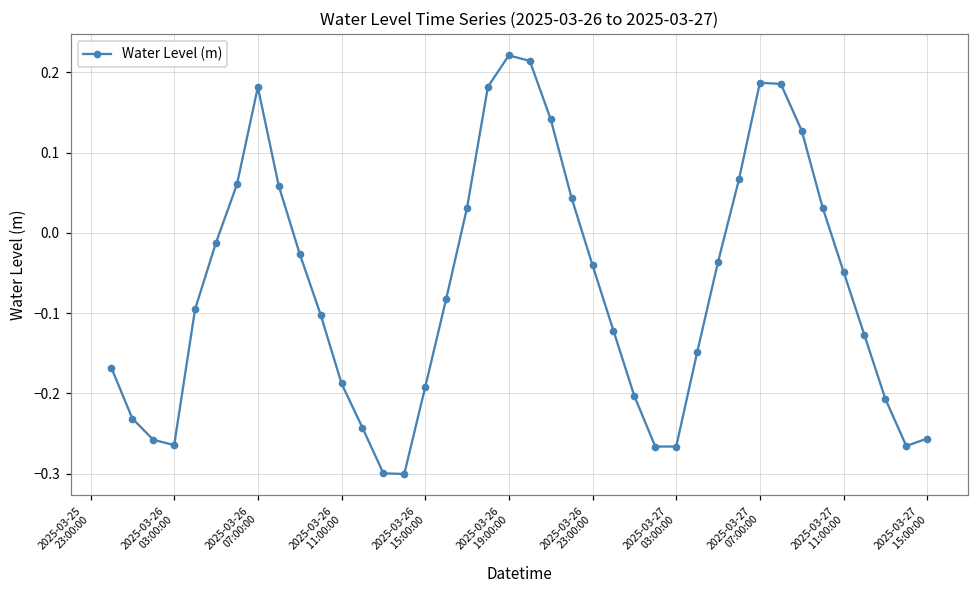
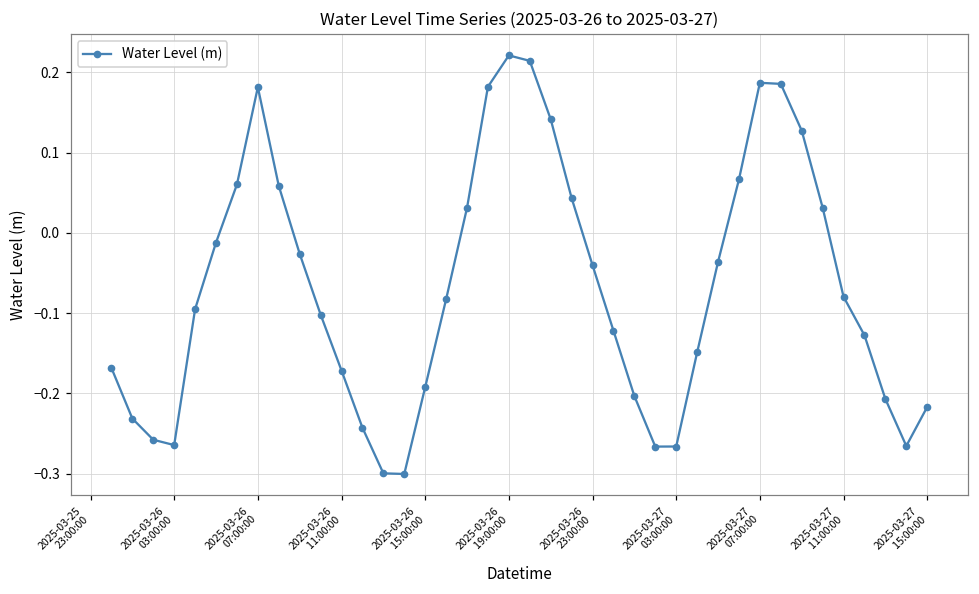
  {
    "2025-03-26 03:00:00": -0.26,
    "2025-03-26 07:00:00": 0.18,
-   "2025-03-26 11:00:00": -0.19,
+   "2025-03-26 11:00:00": -0.17,
    "2025-03-26 15:00:00": -0.19,
    "2025-03-26 19:00:00": 0.22,
    "2025-03-26 23:00:00": -0.04,
    "2025-03-27 03:00:00": -0.27,
    "2025-03-27 07:00:00": 0.19,
-   "2025-03-27 11:00:00": -0.05,
-   "2025-03-27 15:00:00": -0.26
+   "2025-03-27 11:00:00": -0.08,
+   "2025-03-27 15:00:00": -0.22
  }
